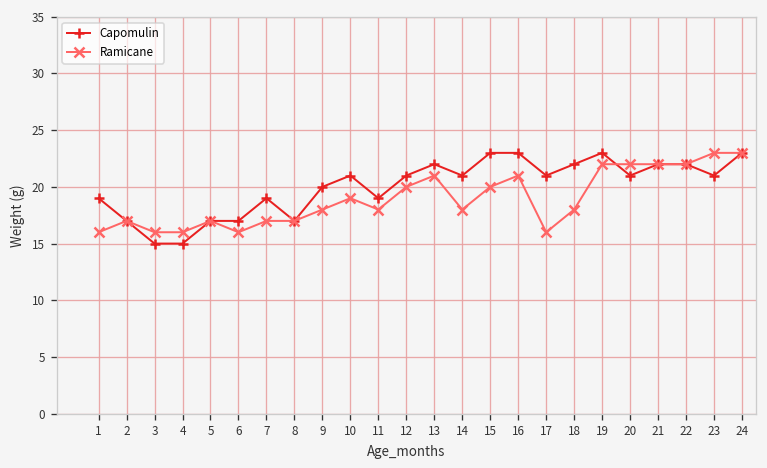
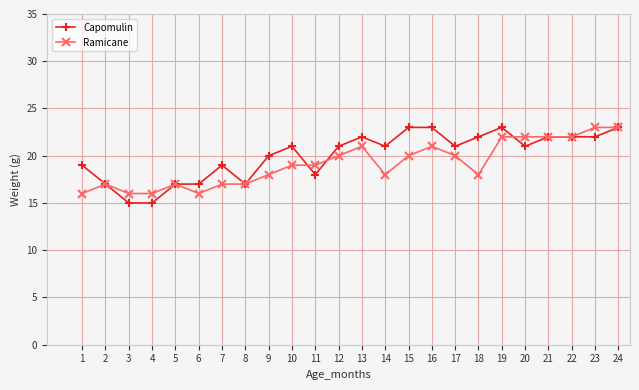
  {
    "Capomulin": {
      "1": 19,
      "3": 15,
      "4": 15,
      "6": 17,
      "7": 19,
      "9": 20,
      "10": 21,
-     "11": 19,
+     "11": 18,
      "12": 21,
      "13": 22,
      "14": 21,
      "15": 23,
      "16": 23,
      "17": 21,
      "18": 22,
      "19": 23,
      "20": 21,
-     "23": 21
+     "23": 22
    },
    "Ramicane": {
      "1": 16,
      "3": 16,
      "4": 16,
      "6": 16,
      "7": 17,
      "9": 18,
      "10": 19,
-     "11": 18,
+     "11": 19,
      "12": 20,
      "13": 21,
      "14": 18,
      "15": 20,
      "16": 21,
-     "17": 16,
+     "17": 20,
      "18": 18,
      "19": 22,
      "20": 22,
      "23": 23
    }
  }
